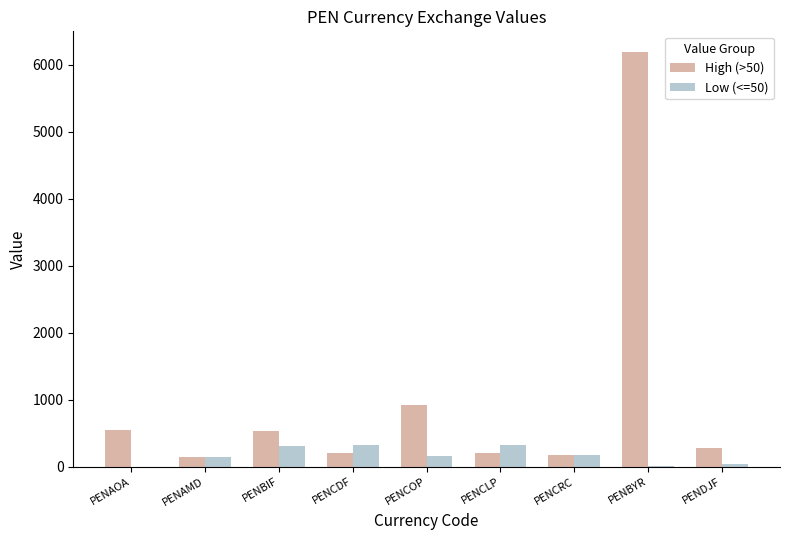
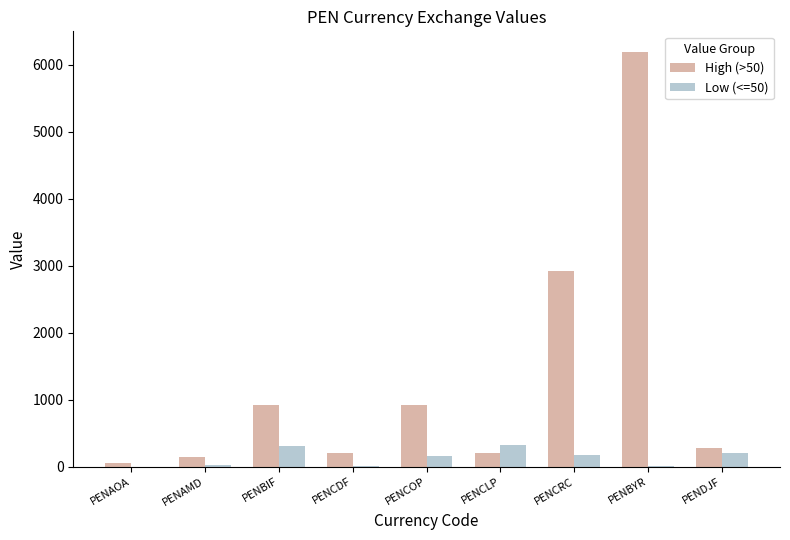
  {
    "High (>50)": {
-     "PENAOA": 600,
+     "PENAOA": 100,
      "PENAMD": 100,
-     "PENBIF": 500,
+     "PENBIF": 900,
      "PENCDF": 200,
      "PENCOP": 900,
      "PENCLP": 200,
-     "PENCRC": 200,
+     "PENCRC": 2900,
      "PENBYR": 6200,
      "PENDJF": 300
    },
    "Low (<=50)": {
-     "PENAMD": 200,
+     "PENAMD": 0,
      "PENBIF": 300,
-     "PENCDF": 300,
+     "PENCDF": 0,
      "PENCOP": 200,
      "PENCLP": 300,
      "PENCRC": 200,
-     "PENDJF": 0
+     "PENDJF": 200
    }
  }
